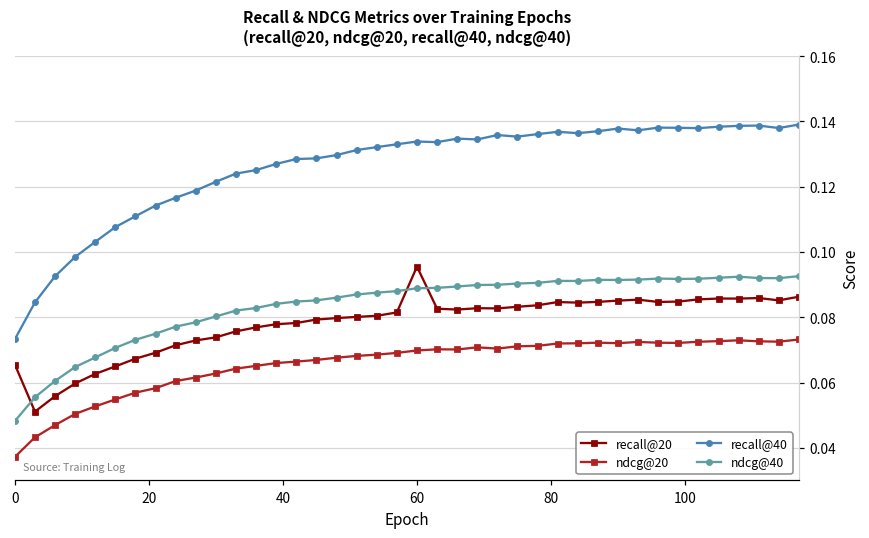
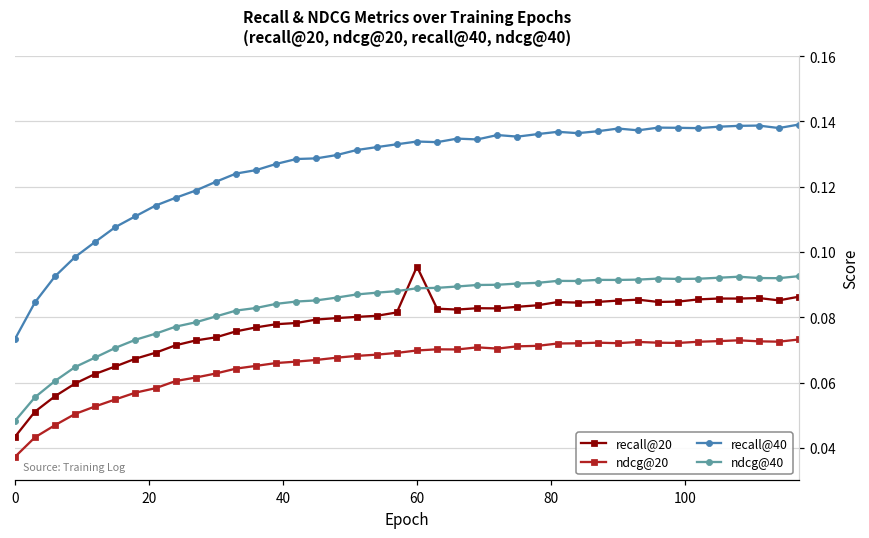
  {
    "recall@20": {
-     "0": 0.066,
+     "0": 0.043,
      "60": 0.096
    },
    "ndcg@20": {
      "0": 0.037,
      "60": 0.070
    }
  }
